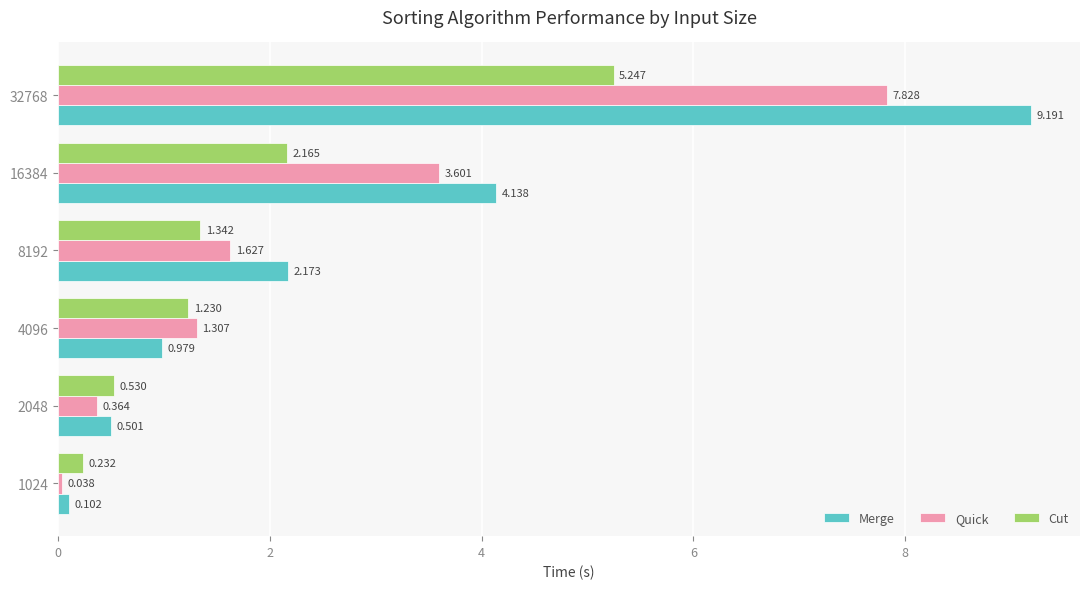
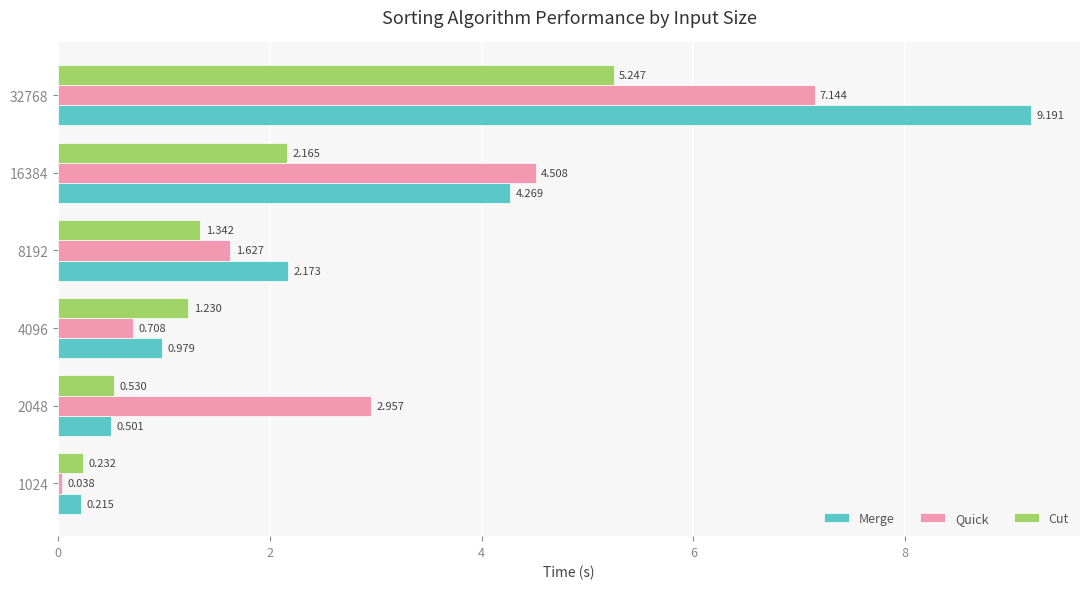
  {
    "Merge": {
      "32768": 9.191,
-     "16384": 4.138,
+     "16384": 4.269,
      "8192": 2.173,
      "4096": 0.979,
      "2048": 0.501,
-     "1024": 0.102
+     "1024": 0.215
    },
    "Quick": {
-     "32768": 7.828,
-     "16384": 3.601,
+     "32768": 7.144,
+     "16384": 4.508,
      "8192": 1.627,
-     "4096": 1.307,
-     "2048": 0.364,
+     "4096": 0.708,
+     "2048": 2.957,
      "1024": 0.038
    },
    "Cut": {
      "32768": 5.247,
      "16384": 2.165,
      "8192": 1.342,
      "4096": 1.230,
      "2048": 0.530,
      "1024": 0.232
    }
  }
